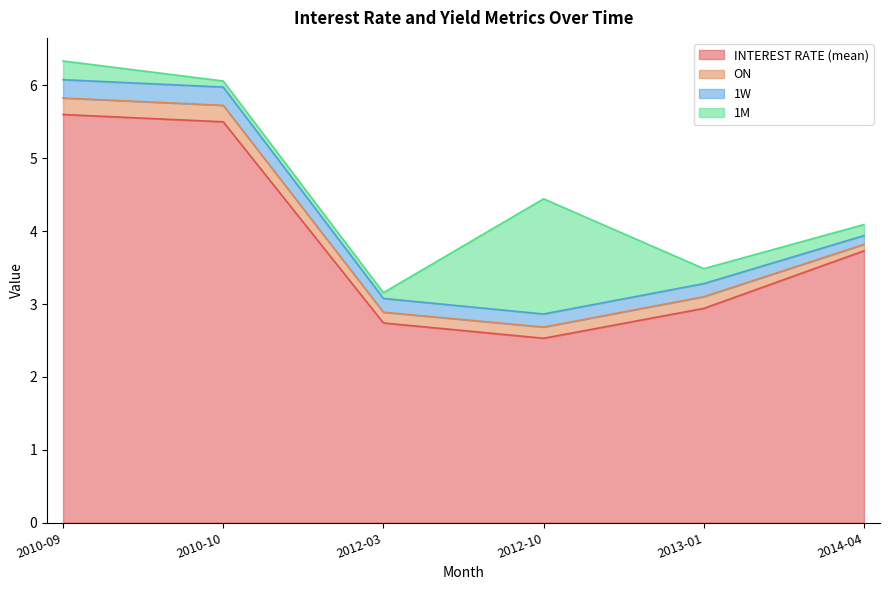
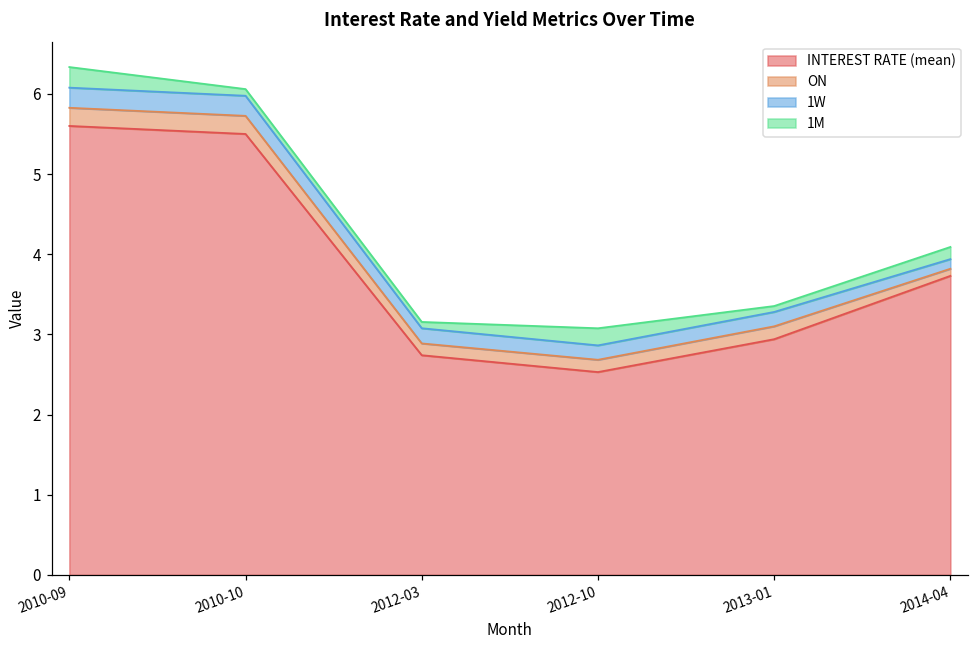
  {
    "1W": {
      "2010-09": 0.3,
      "2010-10": 0.3,
      "2012-03": 0.2,
      "2012-10": 0.2,
      "2013-01": 0.2,
      "2014-04": 0.1
    },
    "1M": {
      "2010-09": 0.3,
      "2010-10": 0.1,
      "2012-03": 0.1,
-     "2012-10": 1.6,
-     "2013-01": 0.2,
+     "2012-10": 0.2,
+     "2013-01": 0.1,
      "2014-04": 0.2
    }
  }
